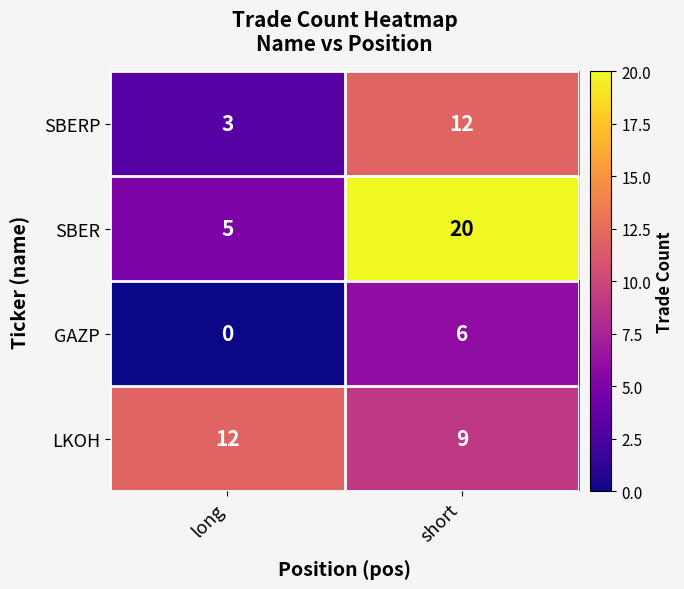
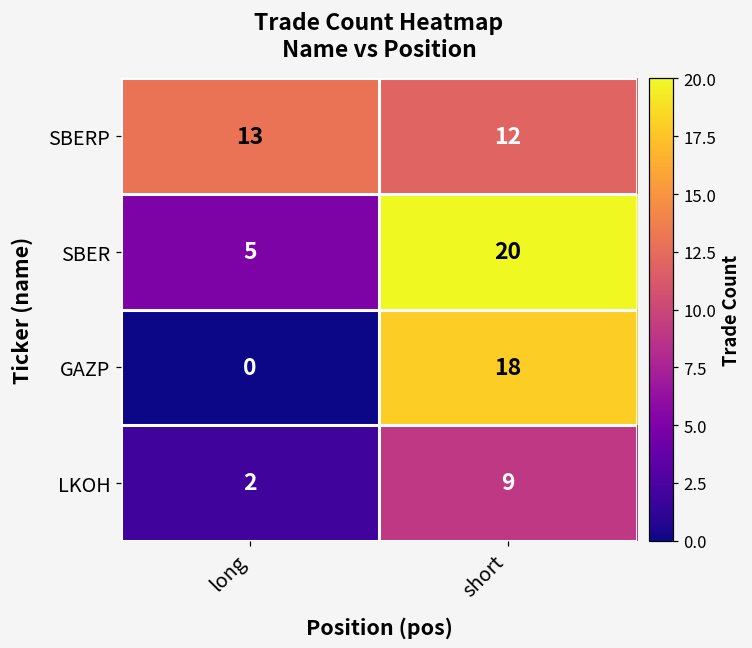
  {
    "SBERP": {
-     "long": 3,
+     "long": 13,
      "short": 12
    },
    "SBER": {
      "long": 5,
      "short": 20
    },
    "GAZP": {
      "long": 0,
-     "short": 6
+     "short": 18
    },
    "LKOH": {
-     "long": 12,
+     "long": 2,
      "short": 9
    }
  }
